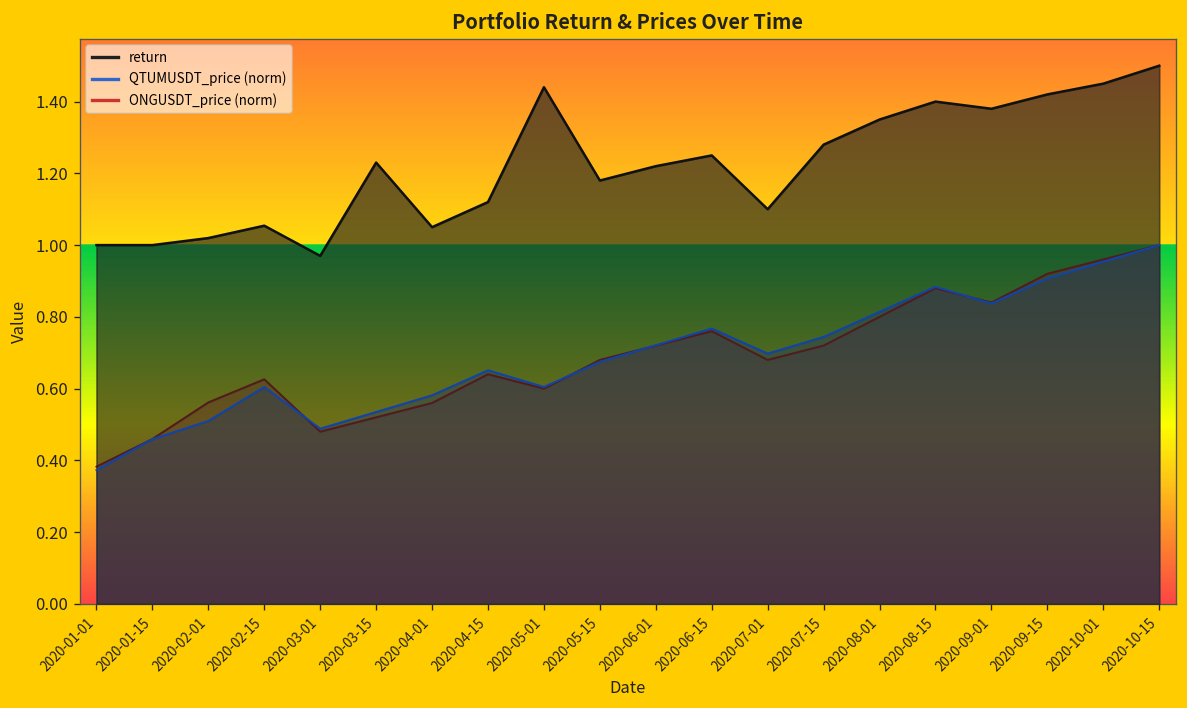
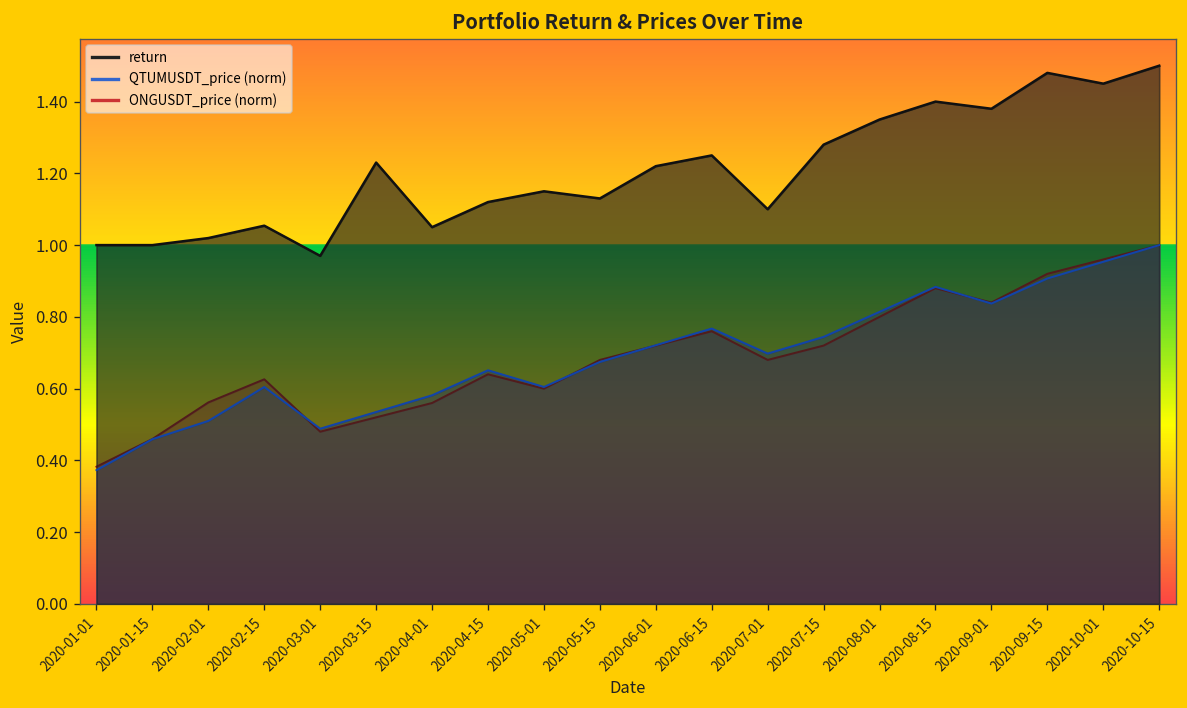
  {
    "return": {
      "2020-02-01": 1.02,
      "2020-02-15": 1.05,
      "2020-03-15": 1.23,
      "2020-04-01": 1.05,
      "2020-04-15": 1.12,
-     "2020-05-01": 1.44,
-     "2020-05-15": 1.18,
+     "2020-05-01": 1.15,
+     "2020-05-15": 1.13,
      "2020-06-01": 1.22,
      "2020-06-15": 1.25,
      "2020-07-01": 1.10,
      "2020-07-15": 1.28,
      "2020-08-01": 1.35,
      "2020-08-15": 1.40,
      "2020-09-01": 1.38,
-     "2020-09-15": 1.42,
+     "2020-09-15": 1.48,
      "2020-10-01": 1.45,
      "2020-10-15": 1.50
    }
  }
